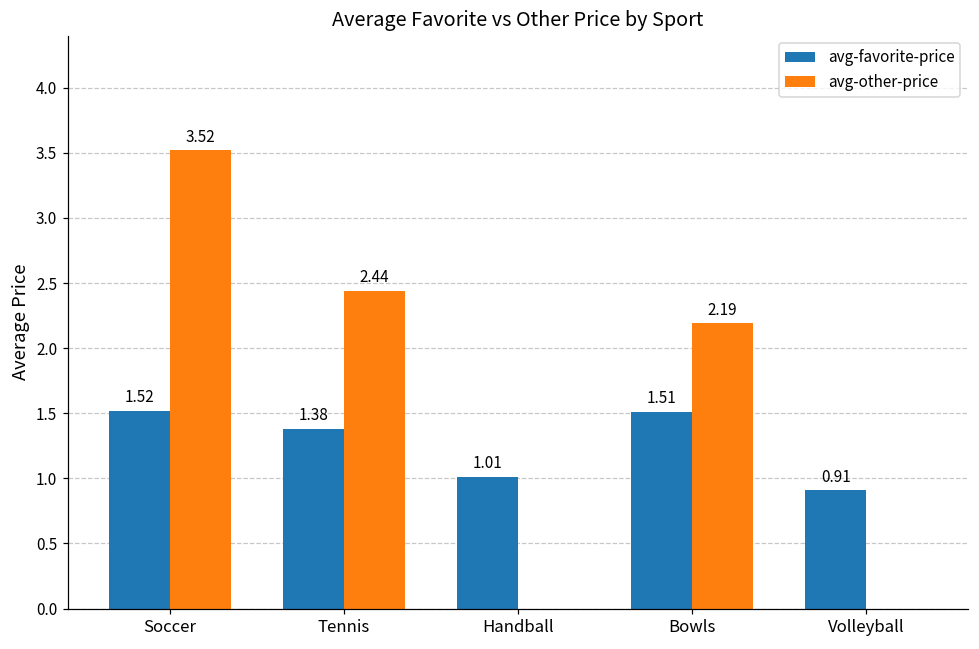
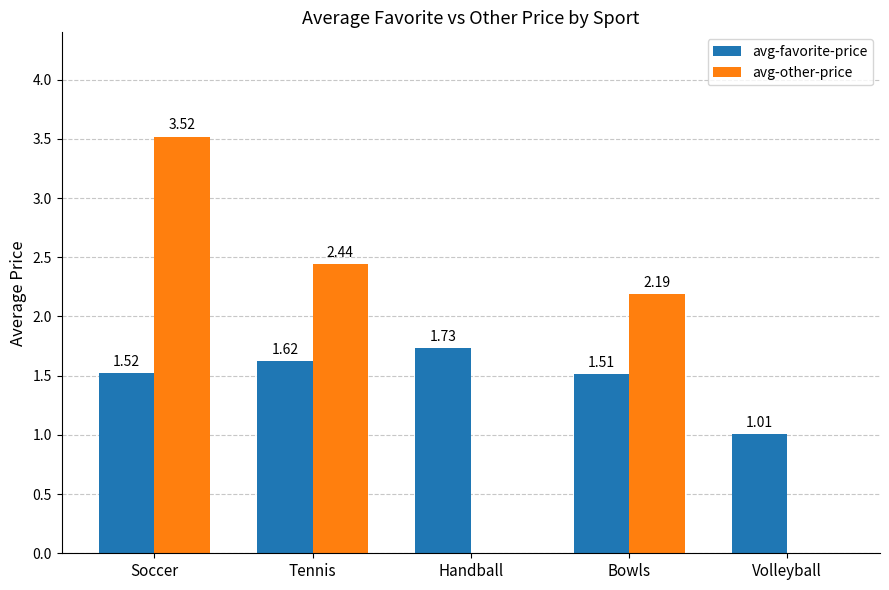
  {
    "avg-favorite-price": {
      "Soccer": 1.52,
-     "Tennis": 1.38,
-     "Handball": 1.01,
+     "Tennis": 1.62,
+     "Handball": 1.73,
      "Bowls": 1.51,
-     "Volleyball": 0.91
+     "Volleyball": 1.01
    },
    "avg-other-price": {
      "Soccer": 3.52,
      "Tennis": 2.44,
      "Bowls": 2.19
    }
  }
